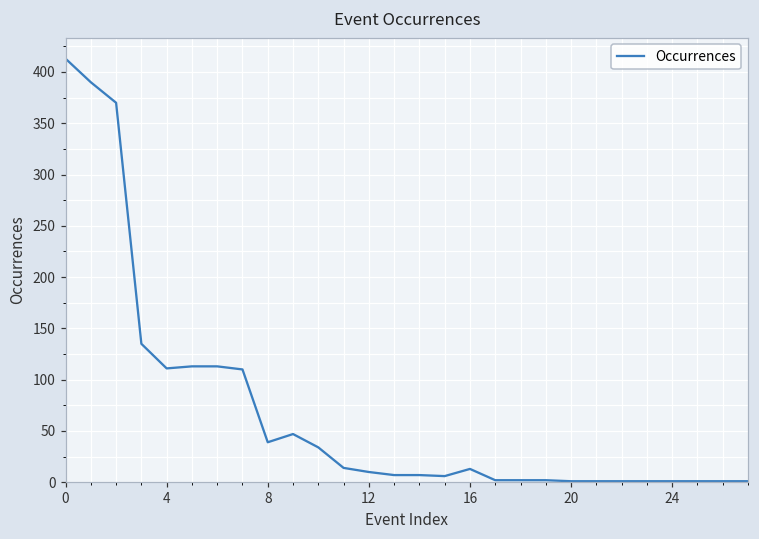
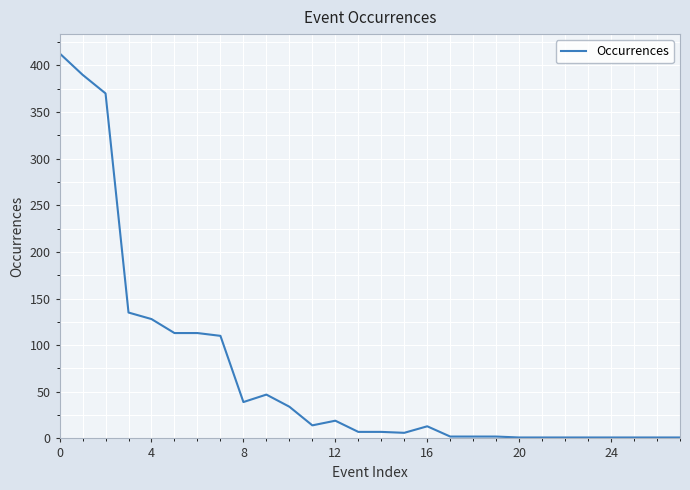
  {
    "0": 410,
-   "4": 110,
+   "4": 130,
    "8": 40,
-   "12": 10,
+   "12": 20,
    "16": 10,
    "20": 0,
    "24": 0
  }
